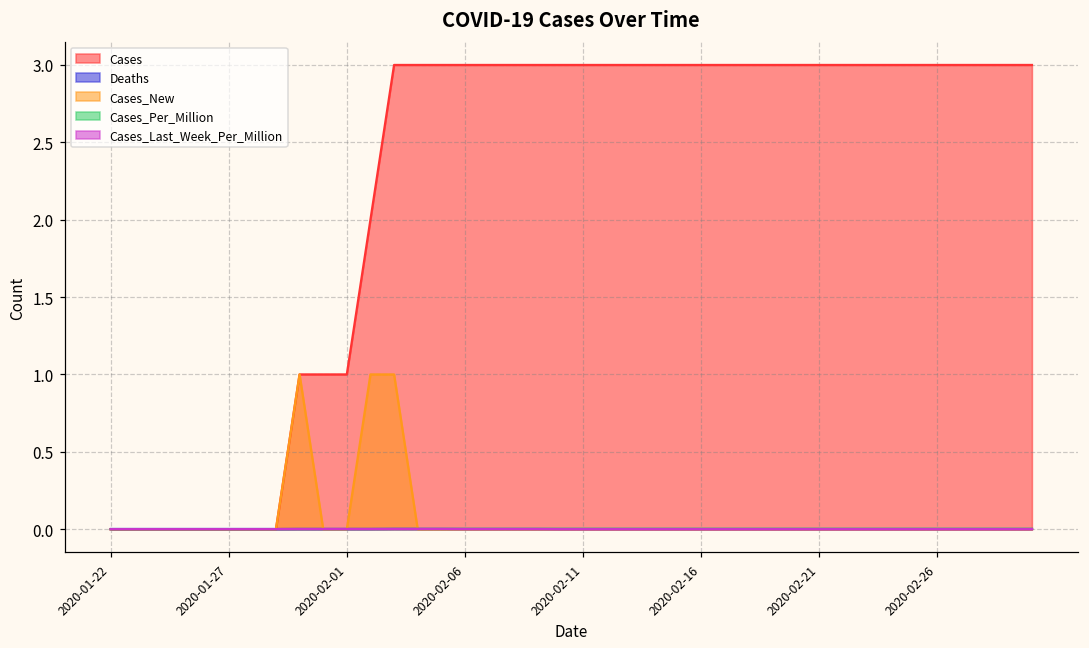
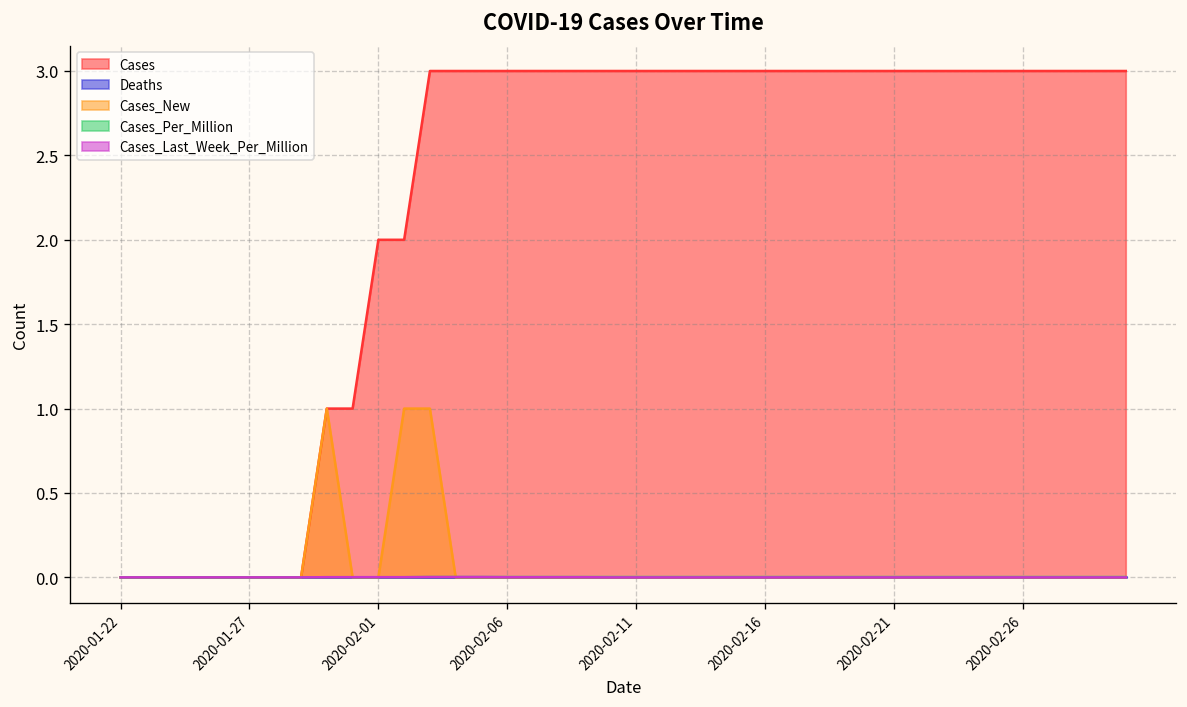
  {
    "Cases": {
-     "2020-02-01": 1,
+     "2020-02-01": 2,
      "2020-02-06": 3,
      "2020-02-11": 3,
      "2020-02-16": 3,
      "2020-02-21": 3,
      "2020-02-26": 3
    }
  }
